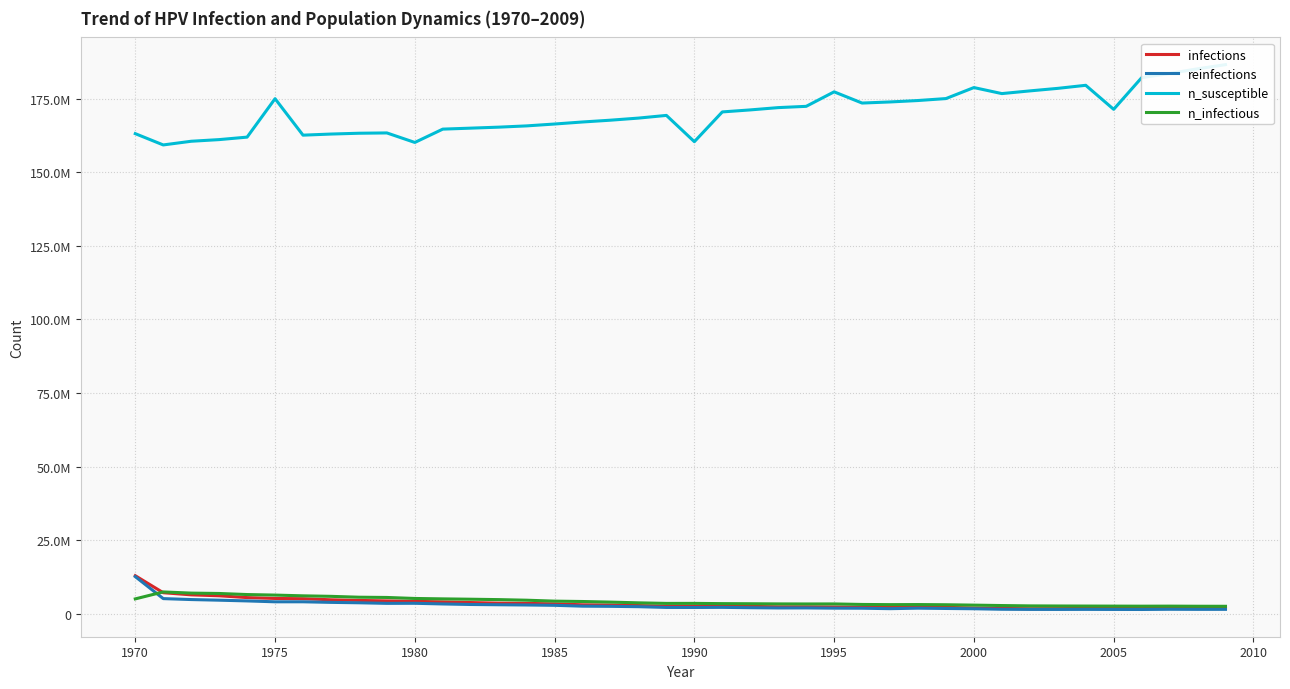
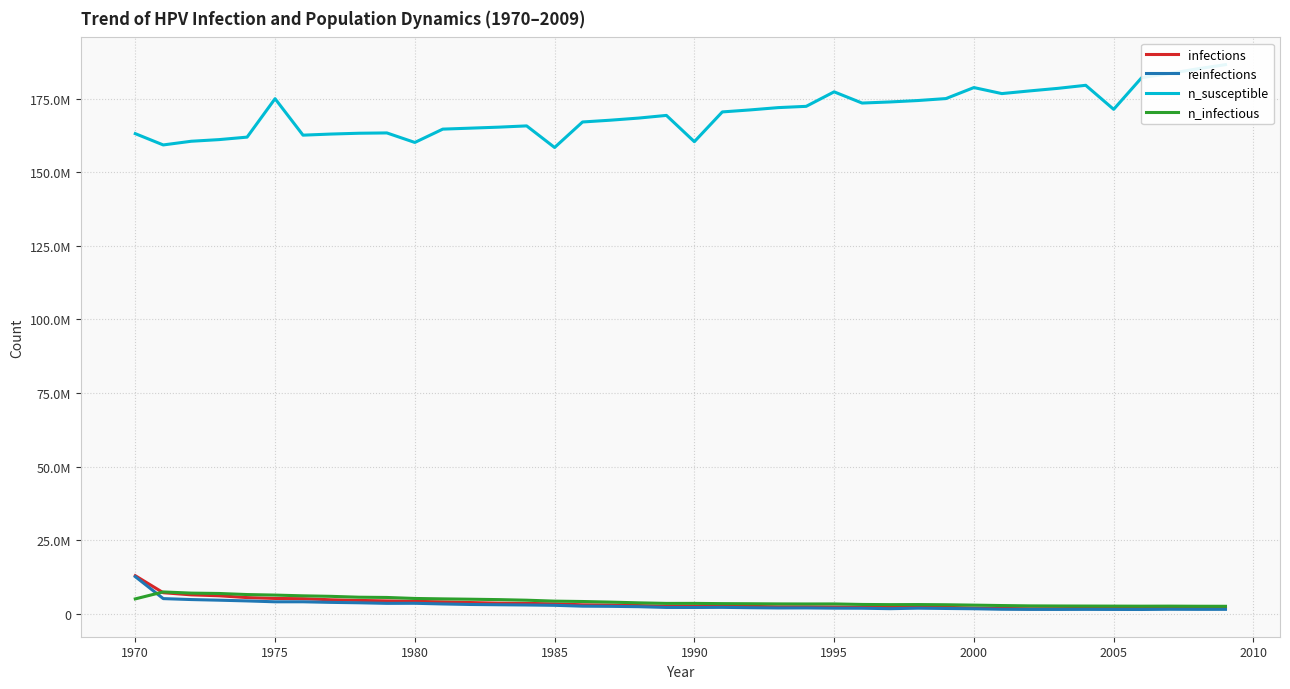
  {
    "infections": {
      "1975": 5000000
    },
    "reinfections": {
      "1975": 4000000
    },
    "n_susceptible": {
      "1970": 163000000,
      "1975": 175000000,
      "1980": 160000000,
-     "1985": 166000000,
+     "1985": 158000000,
      "1990": 160000000,
      "1995": 177000000,
      "2000": 179000000,
      "2005": 171000000
    },
    "n_infectious": {
      "1970": 5000000,
      "1975": 6000000,
      "1980": 5000000,
      "1985": 4000000,
      "1990": 3000000,
      "1995": 3000000,
      "2000": 3000000
    }
  }
